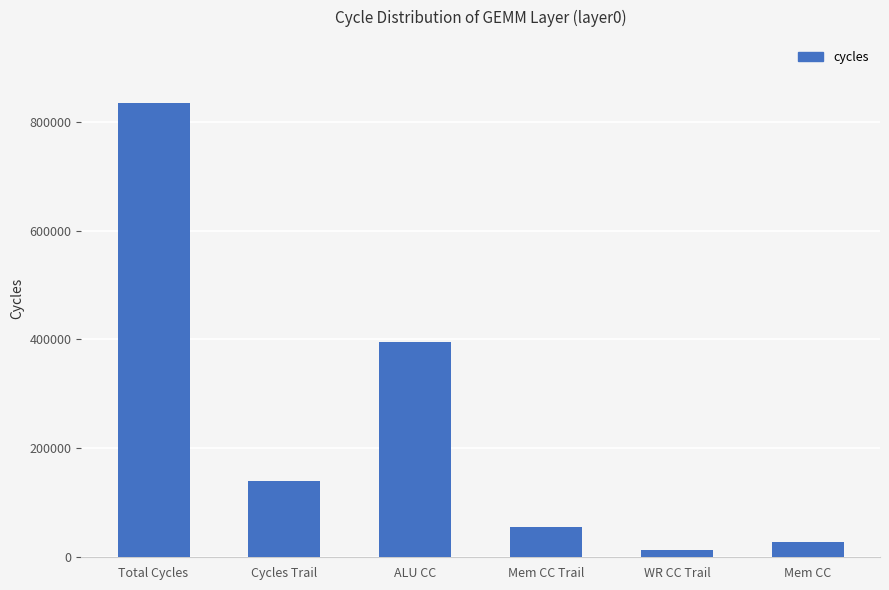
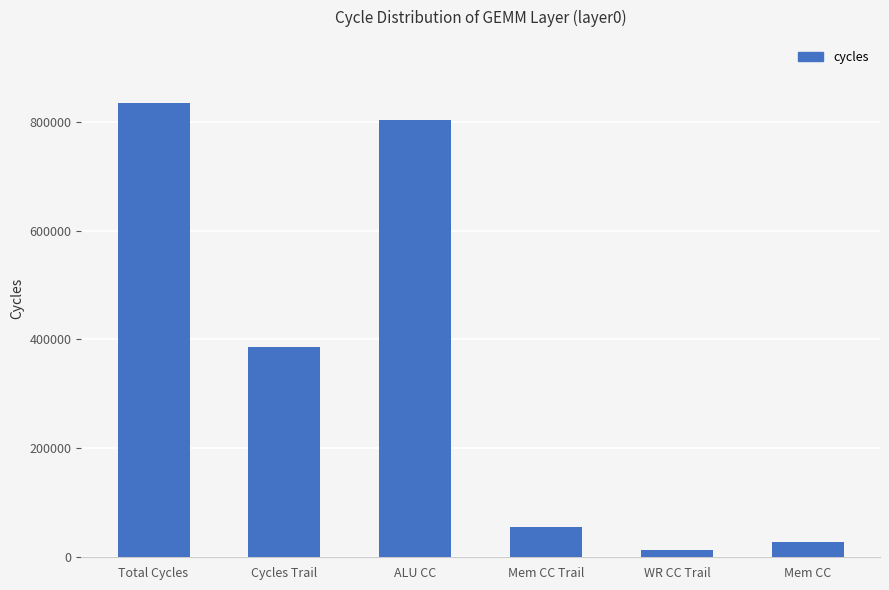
  {
    "Total Cycles": 830000,
-   "Cycles Trail": 140000,
-   "ALU CC": 400000,
+   "Cycles Trail": 390000,
+   "ALU CC": 800000,
    "Mem CC Trail": 60000,
    "WR CC Trail": 10000,
    "Mem CC": 30000
  }
